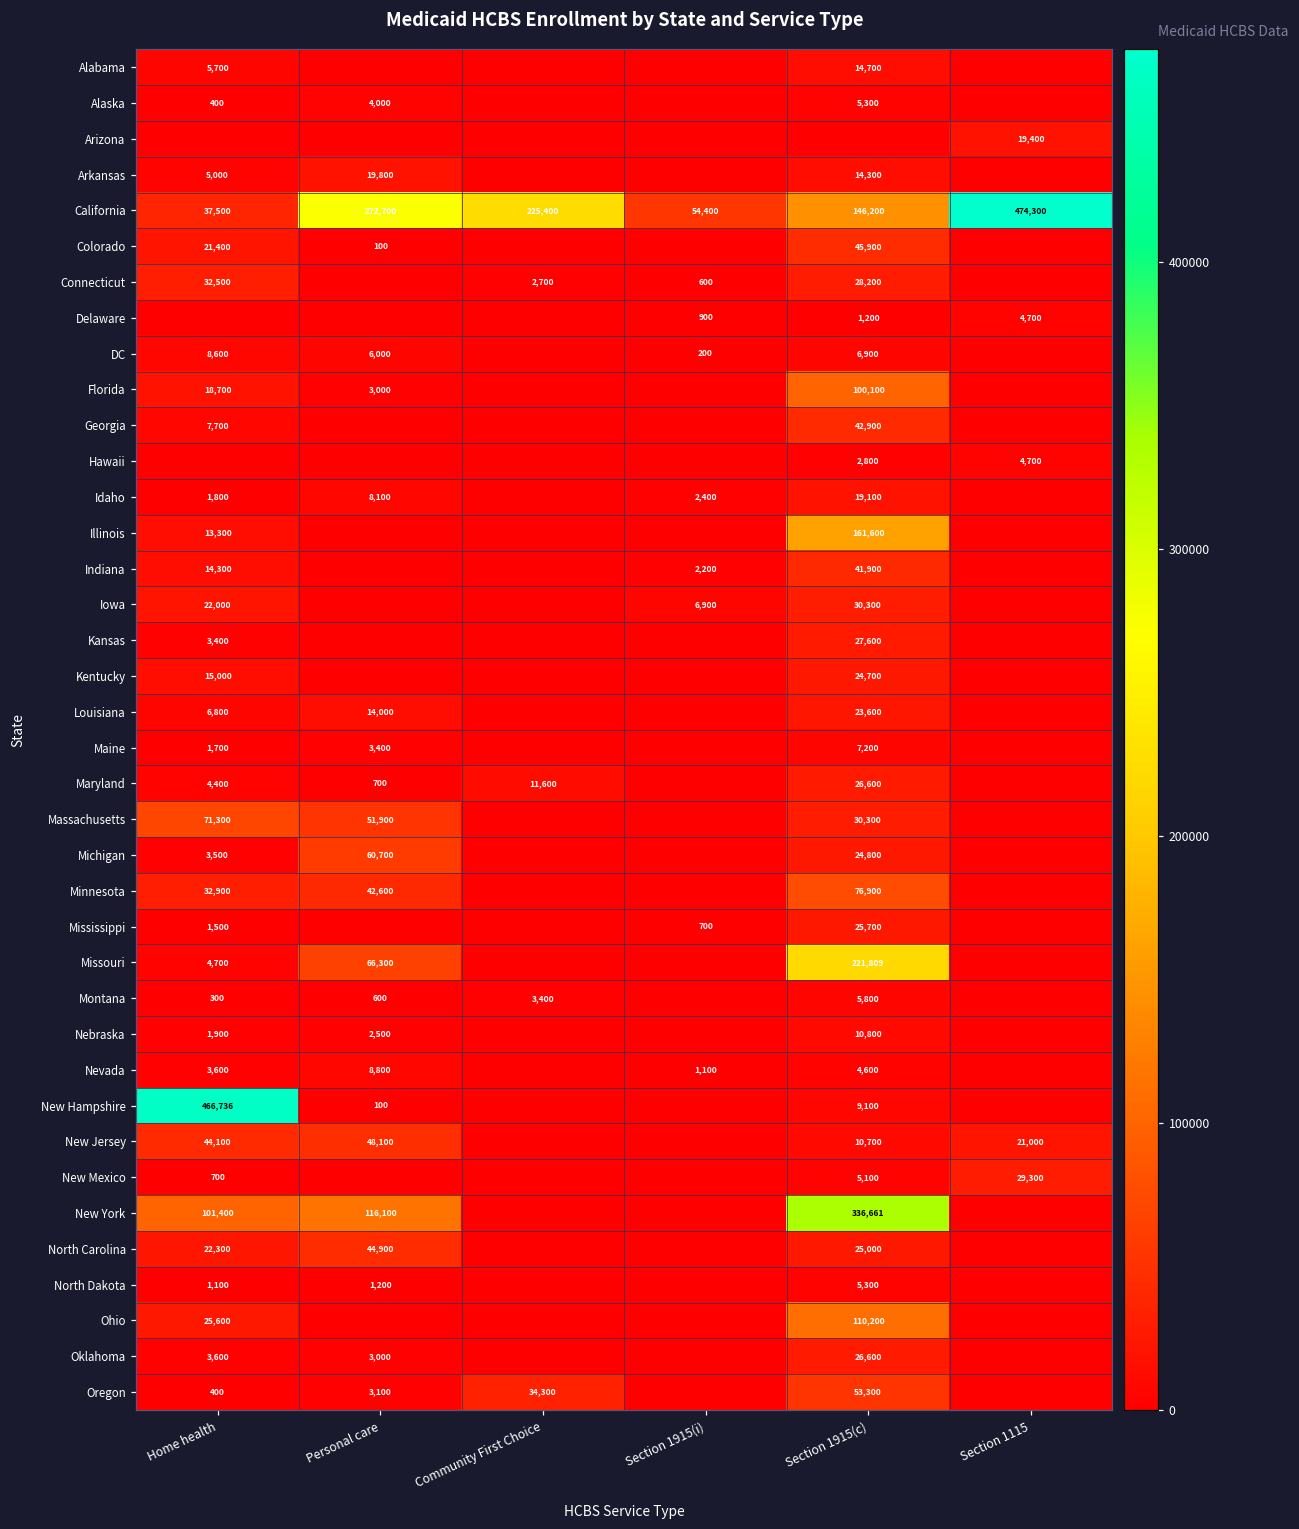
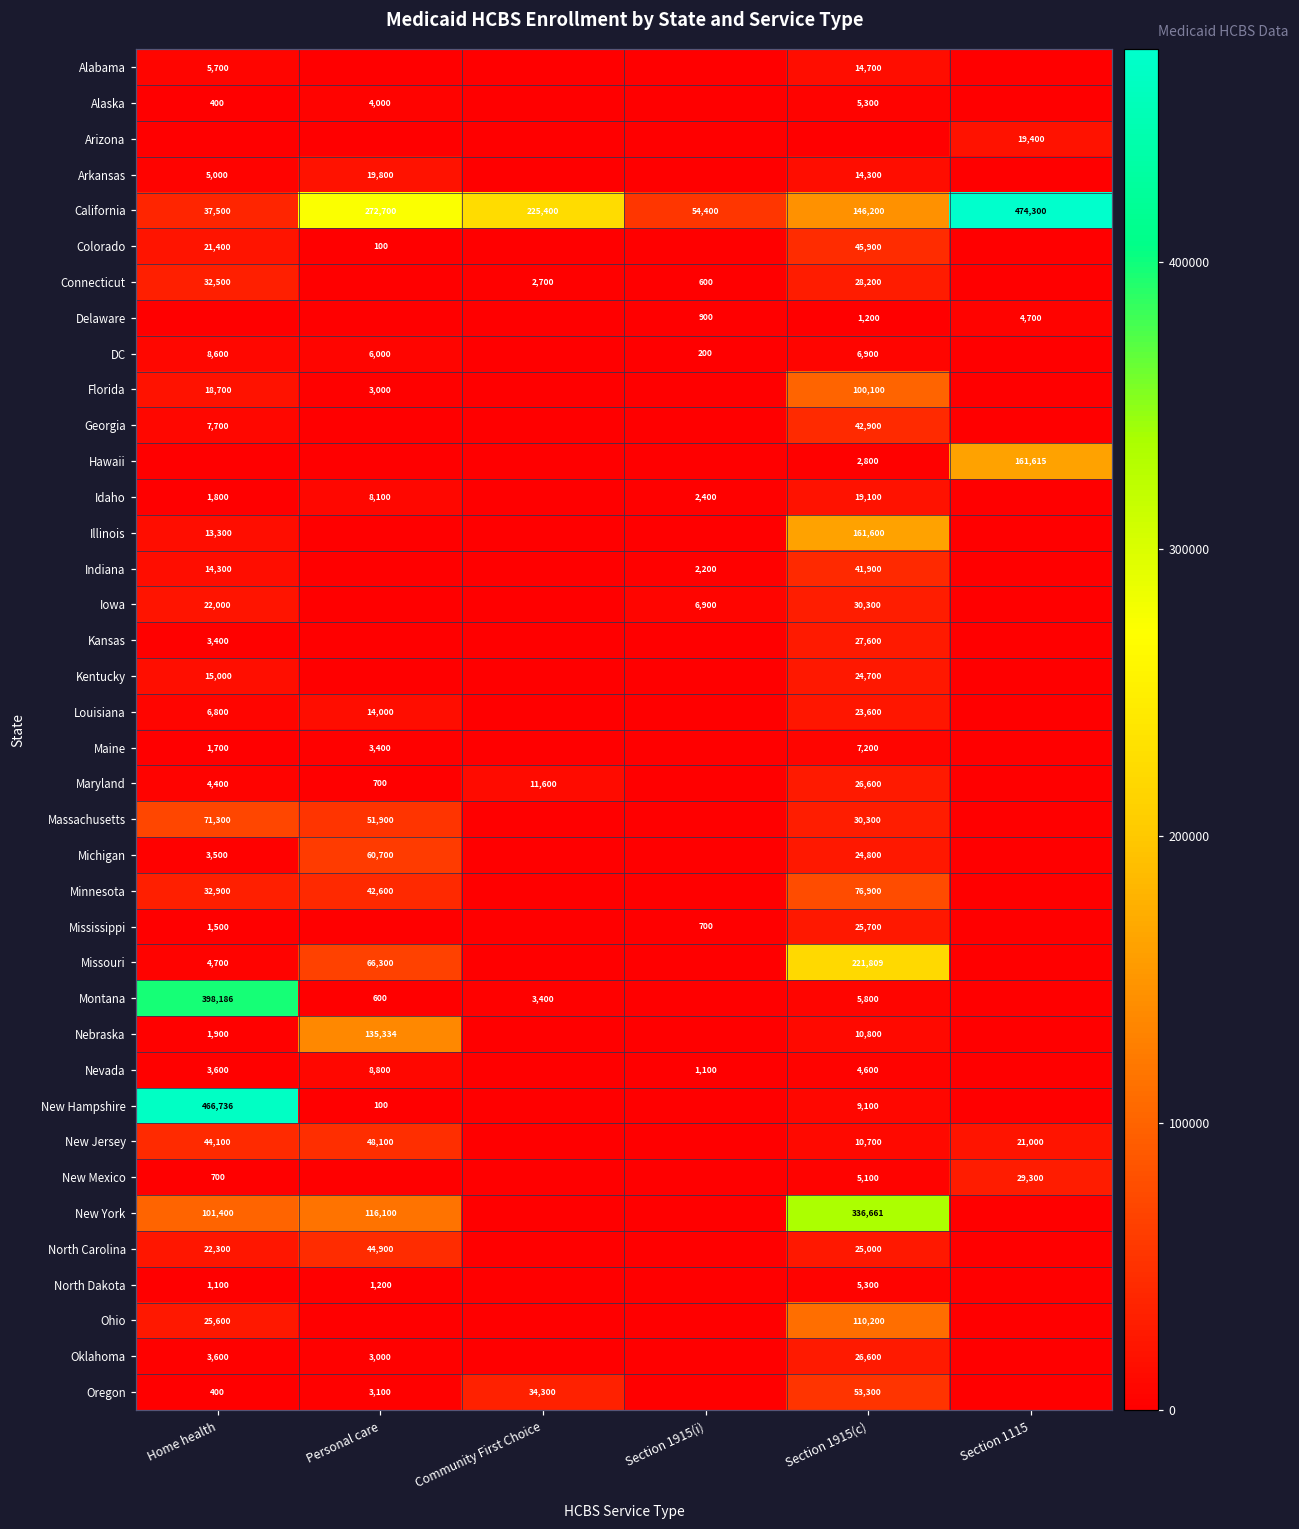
  {
    "Alabama": {
      "Home health": "5,700",
      "Section 1915(c)": "14,700"
    },
    "Alaska": {
      "Home health": "400",
      "Personal care": "4,000",
      "Section 1915(c)": "5,300"
    },
    "Arizona": {
      "Section 1115": "19,400"
    },
    "Arkansas": {
      "Home health": "5,000",
      "Personal care": "19,800",
      "Section 1915(c)": "14,300"
    },
    "California": {
      "Home health": "37,500",
      "Personal care": "272,700",
      "Community First Choice": "225,400",
      "Section 1915(i)": "54,400",
      "Section 1915(c)": "146,200",
      "Section 1115": "474,300"
    },
    "Colorado": {
      "Home health": "21,400",
      "Personal care": "100",
      "Section 1915(c)": "45,900"
    },
    "Connecticut": {
      "Home health": "32,500",
      "Community First Choice": "2,700",
      "Section 1915(i)": "600",
      "Section 1915(c)": "28,200"
    },
    "Delaware": {
      "Section 1915(i)": "900",
      "Section 1915(c)": "1,200",
      "Section 1115": "4,700"
    },
    "DC": {
      "Home health": "8,600",
      "Personal care": "6,000",
      "Section 1915(i)": "200",
      "Section 1915(c)": "6,900"
    },
    "Florida": {
      "Home health": "18,700",
      "Personal care": "3,000",
      "Section 1915(c)": "100,100"
    },
    "Georgia": {
      "Home health": "7,700",
      "Section 1915(c)": "42,900"
    },
    "Hawaii": {
      "Section 1915(c)": "2,800",
-     "Section 1115": "4,700"
+     "Section 1115": "161,615"
    },
    "Idaho": {
      "Home health": "1,800",
      "Personal care": "8,100",
      "Section 1915(i)": "2,400",
      "Section 1915(c)": "19,100"
    },
    "Illinois": {
      "Home health": "13,300",
      "Section 1915(c)": "161,600"
    },
    "Indiana": {
      "Home health": "14,300",
      "Section 1915(i)": "2,200",
      "Section 1915(c)": "41,900"
    },
    "Iowa": {
      "Home health": "22,000",
      "Section 1915(i)": "6,900",
      "Section 1915(c)": "30,300"
    },
    "Kansas": {
      "Home health": "3,400",
      "Section 1915(c)": "27,600"
    },
    "Kentucky": {
      "Home health": "15,000",
      "Section 1915(c)": "24,700"
    },
    "Louisiana": {
      "Home health": "6,800",
      "Personal care": "14,000",
      "Section 1915(c)": "23,600"
    },
    "Maine": {
      "Home health": "1,700",
      "Personal care": "3,400",
      "Section 1915(c)": "7,200"
    },
    "Maryland": {
      "Home health": "4,400",
      "Personal care": "700",
      "Community First Choice": "11,600",
      "Section 1915(c)": "26,600"
    },
    "Massachusetts": {
      "Home health": "71,300",
      "Personal care": "51,900",
      "Section 1915(c)": "30,300"
    },
    "Michigan": {
      "Home health": "3,500",
      "Personal care": "60,700",
      "Section 1915(c)": "24,800"
    },
    "Minnesota": {
      "Home health": "32,900",
      "Personal care": "42,600",
      "Section 1915(c)": "76,900"
    },
    "Mississippi": {
      "Home health": "1,500",
      "Section 1915(i)": "700",
      "Section 1915(c)": "25,700"
    },
    "Missouri": {
      "Home health": "4,700",
      "Personal care": "66,300",
      "Section 1915(c)": "221,809"
    },
    "Montana": {
-     "Home health": "300",
+     "Home health": "398,186",
      "Personal care": "600",
      "Community First Choice": "3,400",
      "Section 1915(c)": "5,800"
    },
    "Nebraska": {
      "Home health": "1,900",
-     "Personal care": "2,500",
+     "Personal care": "135,334",
      "Section 1915(c)": "10,800"
    },
    "Nevada": {
      "Home health": "3,600",
      "Personal care": "8,800",
      "Section 1915(i)": "1,100",
      "Section 1915(c)": "4,600"
    },
    "New Hampshire": {
      "Home health": "466,736",
      "Personal care": "100",
      "Section 1915(c)": "9,100"
    },
    "New Jersey": {
      "Home health": "44,100",
      "Personal care": "48,100",
      "Section 1915(c)": "10,700",
      "Section 1115": "21,000"
    },
    "New Mexico": {
      "Home health": "700",
      "Section 1915(c)": "5,100",
      "Section 1115": "29,300"
    },
    "New York": {
      "Home health": "101,400",
      "Personal care": "116,100",
      "Section 1915(c)": "336,661"
    },
    "North Carolina": {
      "Home health": "22,300",
      "Personal care": "44,900",
      "Section 1915(c)": "25,000"
    },
    "North Dakota": {
      "Home health": "1,100",
      "Personal care": "1,200",
      "Section 1915(c)": "5,300"
    },
    "Ohio": {
      "Home health": "25,600",
      "Section 1915(c)": "110,200"
    },
    "Oklahoma": {
      "Home health": "3,600",
      "Personal care": "3,000",
      "Section 1915(c)": "26,600"
    },
    "Oregon": {
      "Home health": "400",
      "Personal care": "3,100",
      "Community First Choice": "34,300",
      "Section 1915(c)": "53,300"
    }
  }
